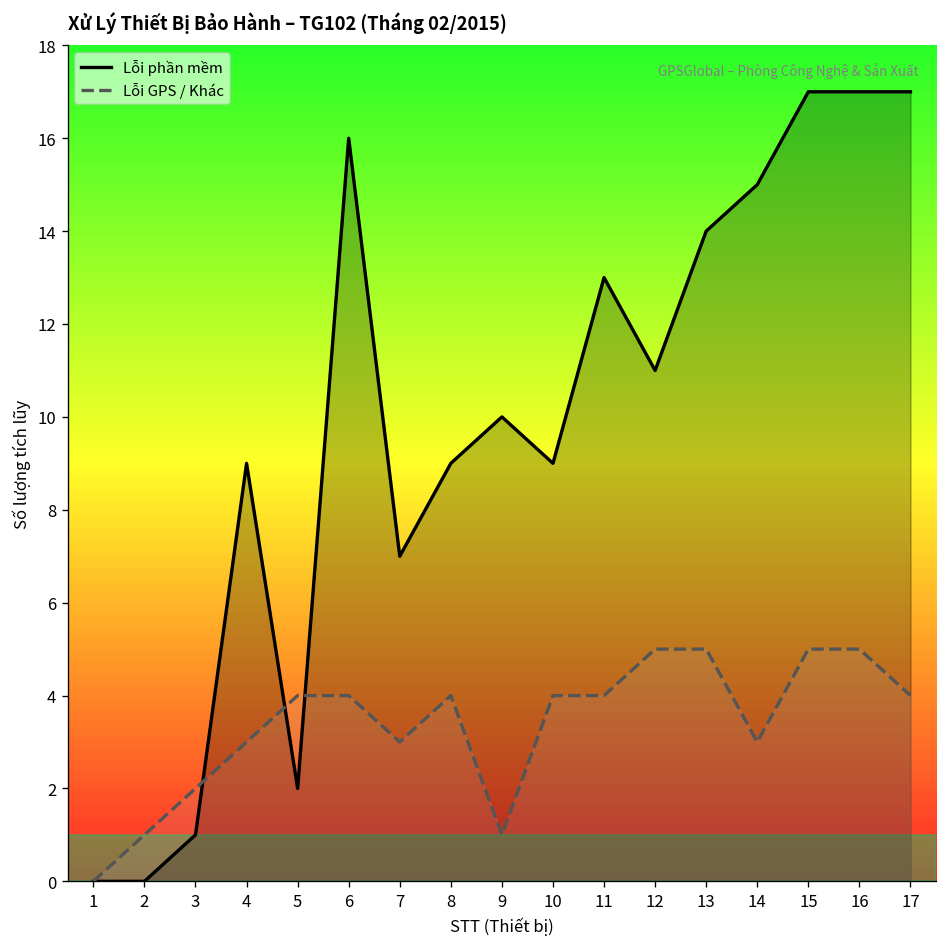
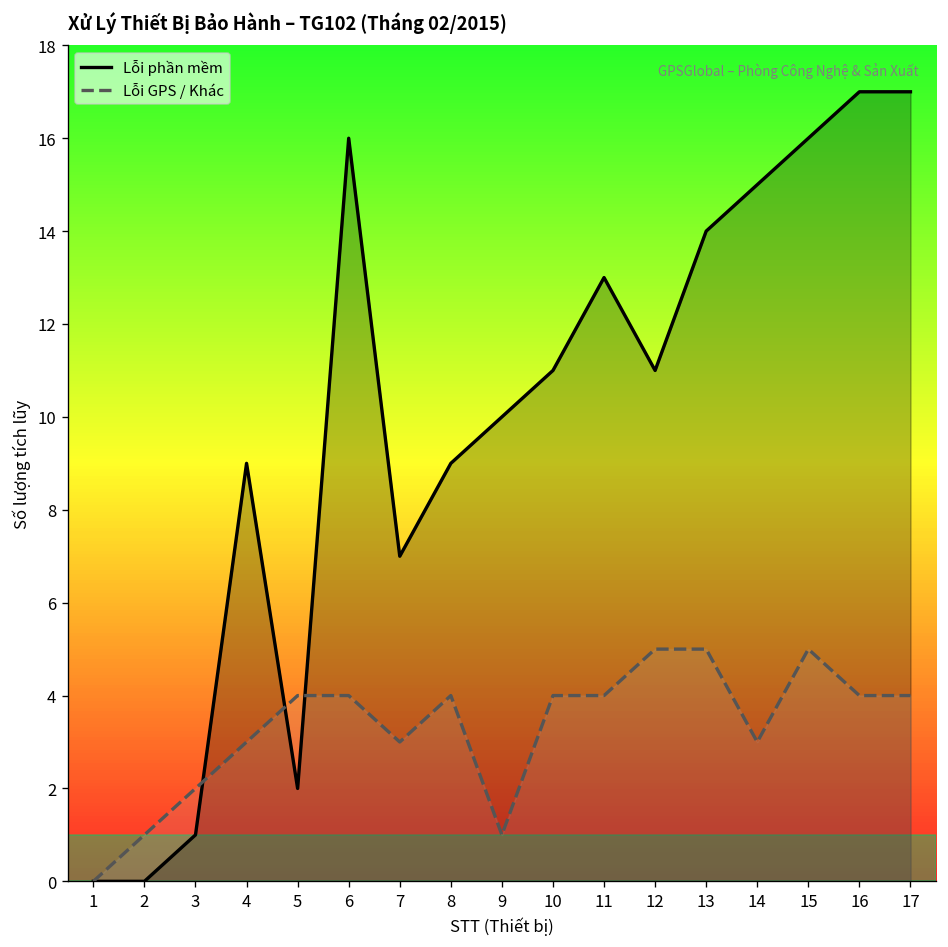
  {
    "Lỗi phần mềm": {
      "2": 0,
      "3": 1,
      "4": 9,
      "5": 2,
      "6": 16,
      "7": 7,
      "8": 9,
      "9": 10,
-     "10": 9,
+     "10": 11,
      "11": 13,
      "12": 11,
      "13": 14,
      "14": 15,
-     "15": 17,
+     "15": 16,
      "16": 17,
      "17": 17
    },
    "Lỗi GPS / Khác": {
      "2": 1,
      "3": 2,
      "4": 3,
      "5": 4,
      "6": 4,
      "7": 3,
      "8": 4,
      "9": 1,
      "10": 4,
      "11": 4,
      "12": 5,
      "13": 5,
      "14": 3,
      "15": 5,
-     "16": 5,
+     "16": 4,
      "17": 4
    }
  }
